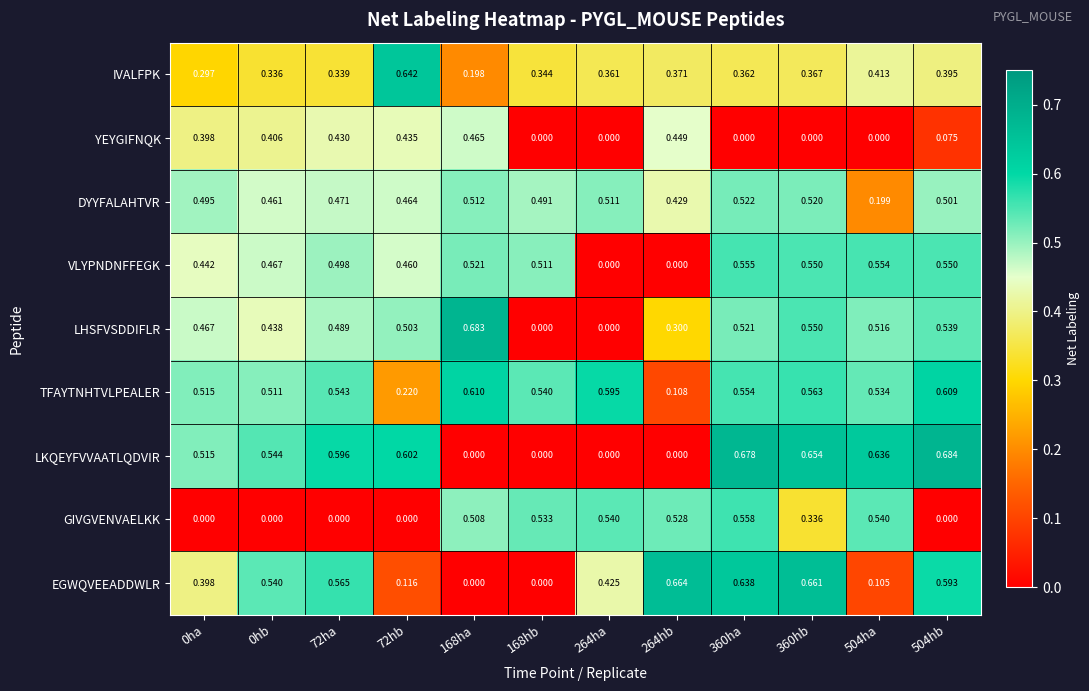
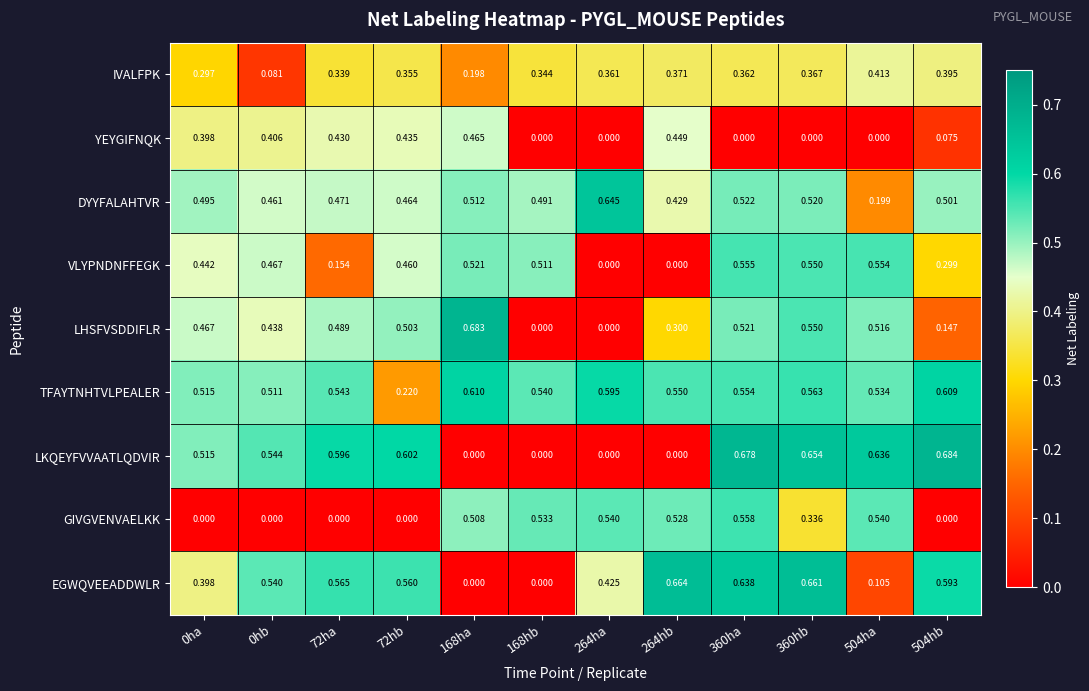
  {
    "IVALFPK": {
      "0ha": 0.297,
-     "0hb": 0.336,
+     "0hb": 0.081,
      "72ha": 0.339,
-     "72hb": 0.642,
+     "72hb": 0.355,
      "168ha": 0.198,
      "168hb": 0.344,
      "264ha": 0.361,
      "264hb": 0.371,
      "360ha": 0.362,
      "360hb": 0.367,
      "504ha": 0.413,
      "504hb": 0.395
    },
    "YEYGIFNQK": {
      "0ha": 0.398,
      "0hb": 0.406,
      "72ha": 0.430,
      "72hb": 0.435,
      "168ha": 0.465,
      "168hb": 0.000,
      "264ha": 0.000,
      "264hb": 0.449,
      "360ha": 0.000,
      "360hb": 0.000,
      "504ha": 0.000,
      "504hb": 0.075
    },
    "DYYFALAHTVR": {
      "0ha": 0.495,
      "0hb": 0.461,
      "72ha": 0.471,
      "72hb": 0.464,
      "168ha": 0.512,
      "168hb": 0.491,
-     "264ha": 0.511,
+     "264ha": 0.645,
      "264hb": 0.429,
      "360ha": 0.522,
      "360hb": 0.520,
      "504ha": 0.199,
      "504hb": 0.501
    },
    "VLYPNDNFFEGK": {
      "0ha": 0.442,
      "0hb": 0.467,
-     "72ha": 0.498,
+     "72ha": 0.154,
      "72hb": 0.460,
      "168ha": 0.521,
      "168hb": 0.511,
      "264ha": 0.000,
      "264hb": 0.000,
      "360ha": 0.555,
      "360hb": 0.550,
      "504ha": 0.554,
-     "504hb": 0.550
+     "504hb": 0.299
    },
    "LHSFVSDDIFLR": {
      "0ha": 0.467,
      "0hb": 0.438,
      "72ha": 0.489,
      "72hb": 0.503,
      "168ha": 0.683,
      "168hb": 0.000,
      "264ha": 0.000,
      "264hb": 0.300,
      "360ha": 0.521,
      "360hb": 0.550,
      "504ha": 0.516,
-     "504hb": 0.539
+     "504hb": 0.147
    },
    "TFAYTNHTVLPEALER": {
      "0ha": 0.515,
      "0hb": 0.511,
      "72ha": 0.543,
      "72hb": 0.220,
      "168ha": 0.610,
      "168hb": 0.540,
      "264ha": 0.595,
-     "264hb": 0.108,
+     "264hb": 0.550,
      "360ha": 0.554,
      "360hb": 0.563,
      "504ha": 0.534,
      "504hb": 0.609
    },
    "LKQEYFVVAATLQDVIR": {
      "0ha": 0.515,
      "0hb": 0.544,
      "72ha": 0.596,
      "72hb": 0.602,
      "168ha": 0.000,
      "168hb": 0.000,
      "264ha": 0.000,
      "264hb": 0.000,
      "360ha": 0.678,
      "360hb": 0.654,
      "504ha": 0.636,
      "504hb": 0.684
    },
    "GIVGVENVAELKK": {
      "0ha": 0.000,
      "0hb": 0.000,
      "72ha": 0.000,
      "72hb": 0.000,
      "168ha": 0.508,
      "168hb": 0.533,
      "264ha": 0.540,
      "264hb": 0.528,
      "360ha": 0.558,
      "360hb": 0.336,
      "504ha": 0.540,
      "504hb": 0.000
    },
    "EGWQVEEADDWLR": {
      "0ha": 0.398,
      "0hb": 0.540,
      "72ha": 0.565,
-     "72hb": 0.116,
+     "72hb": 0.560,
      "168ha": 0.000,
      "168hb": 0.000,
      "264ha": 0.425,
      "264hb": 0.664,
      "360ha": 0.638,
      "360hb": 0.661,
      "504ha": 0.105,
      "504hb": 0.593
    }
  }
